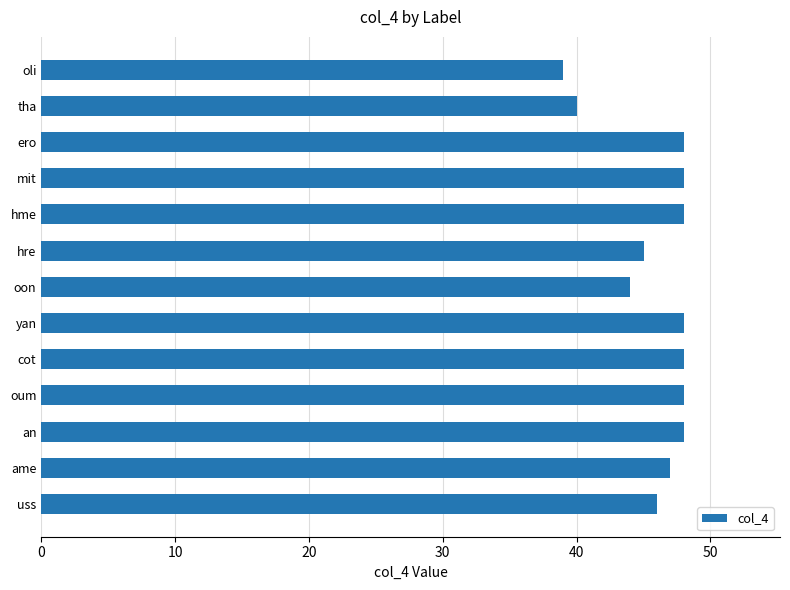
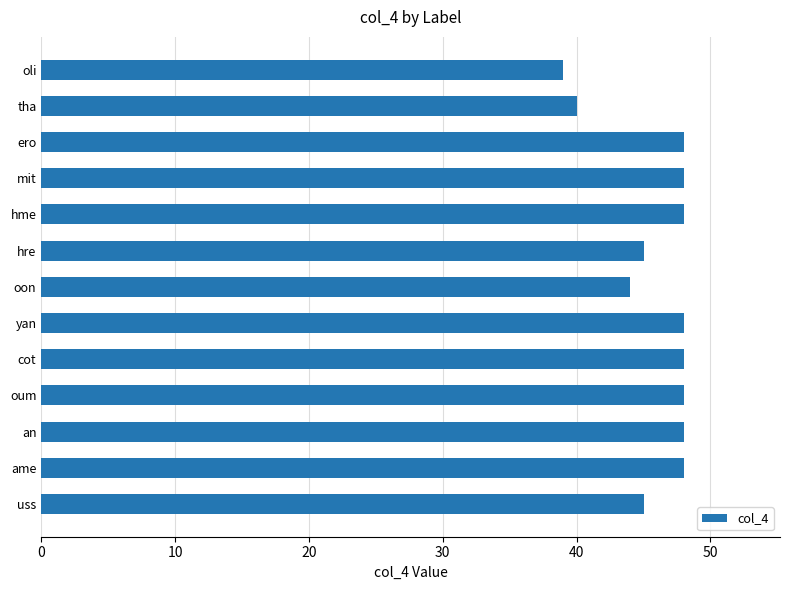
  {
    "oli": 39,
    "tha": 40,
    "ero": 48,
    "mit": 48,
    "hme": 48,
    "hre": 45,
    "oon": 44,
    "yan": 48,
    "cot": 48,
    "oum": 48,
    "an": 48,
-   "ame": 47,
-   "uss": 46
+   "ame": 48,
+   "uss": 45
  }
